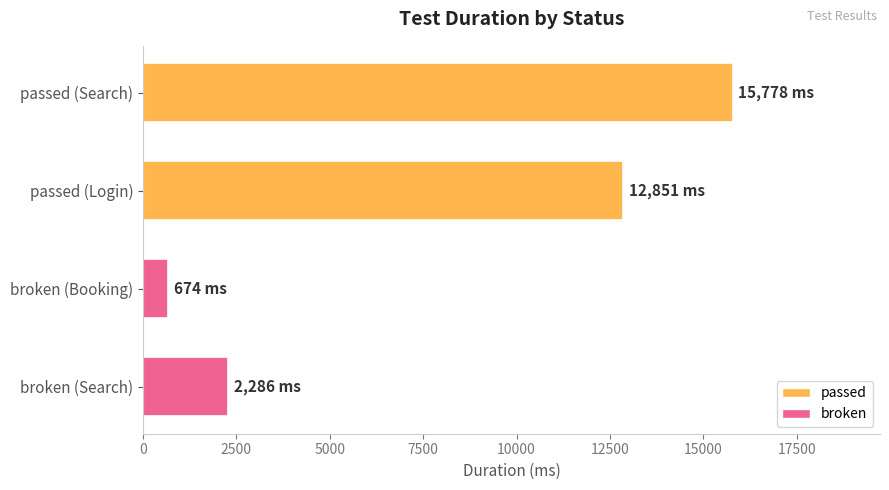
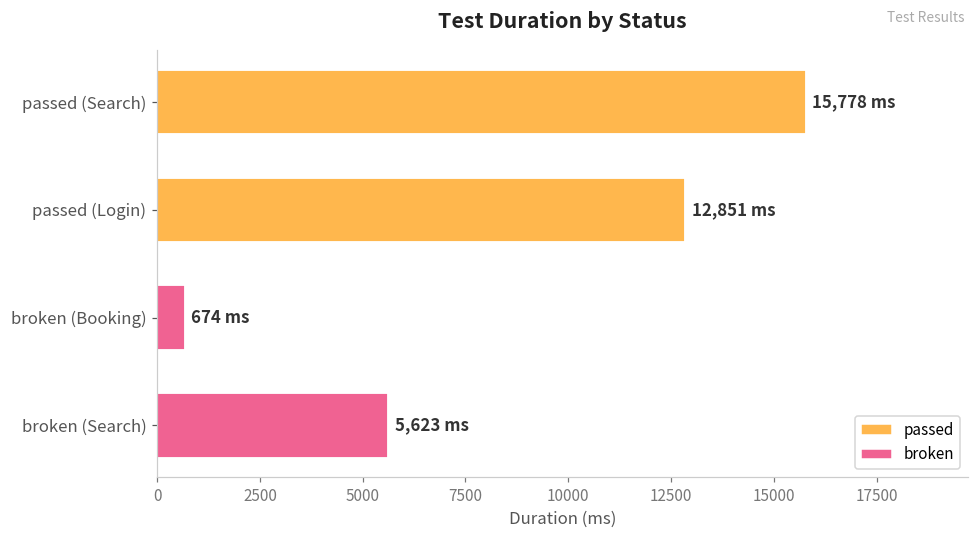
  {
    "passed (Search)": "15,778",
    "passed (Login)": "12,851",
    "broken (Booking)": "674",
-   "broken (Search)": "2,286"
+   "broken (Search)": "5,623"
  }
